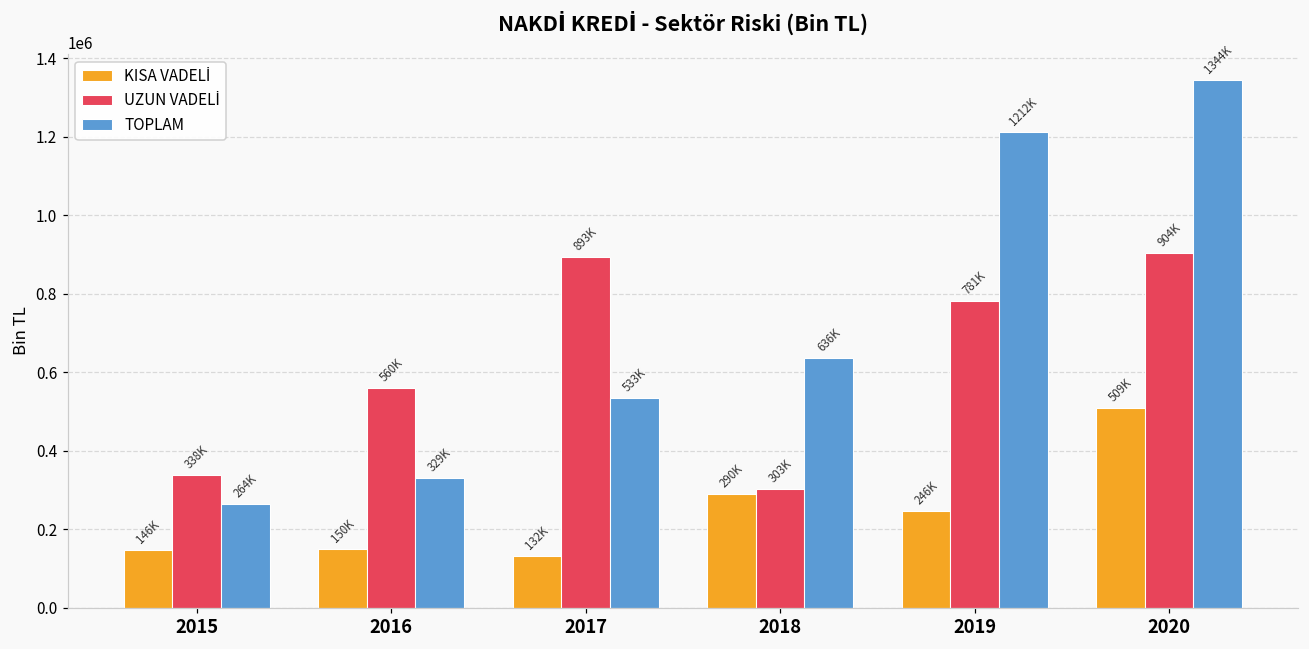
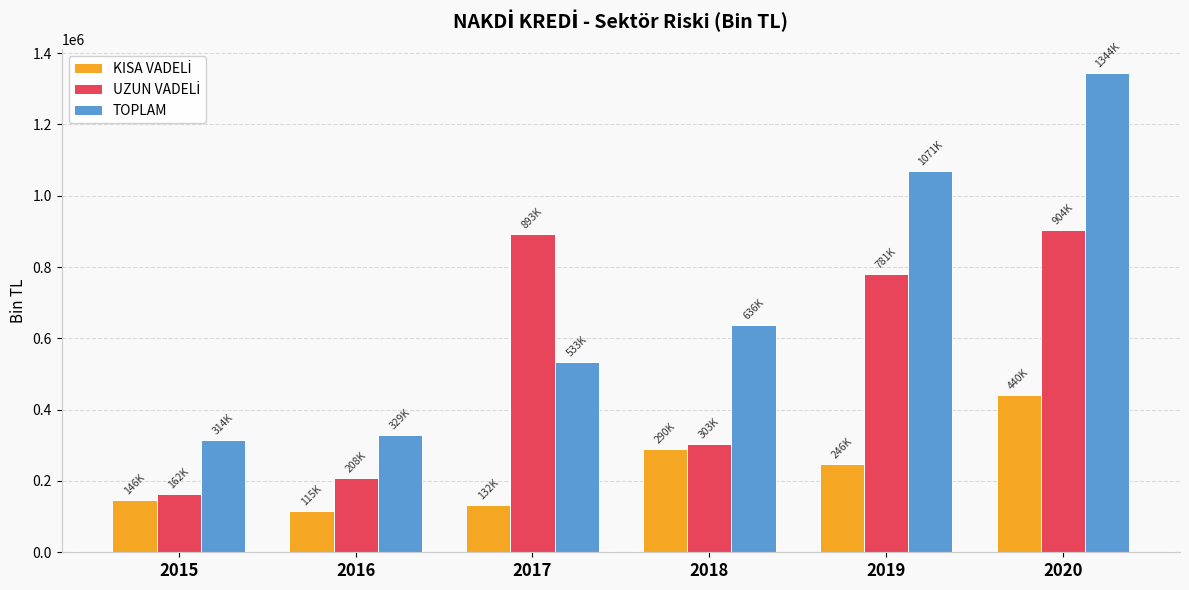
  {
    "KISA VADELİ": {
      "2015": "146K",
-     "2016": "150K",
+     "2016": "115K",
      "2017": "132K",
      "2018": "290K",
      "2019": "246K",
-     "2020": "509K"
+     "2020": "440K"
    },
    "UZUN VADELİ": {
-     "2015": "338K",
-     "2016": "560K",
+     "2015": "162K",
+     "2016": "208K",
      "2017": "893K",
      "2018": "303K",
      "2019": "781K",
      "2020": "904K"
    },
    "TOPLAM": {
-     "2015": "264K",
+     "2015": "314K",
      "2016": "329K",
      "2017": "533K",
      "2018": "636K",
-     "2019": "1212K",
+     "2019": "1071K",
      "2020": "1344K"
    }
  }
